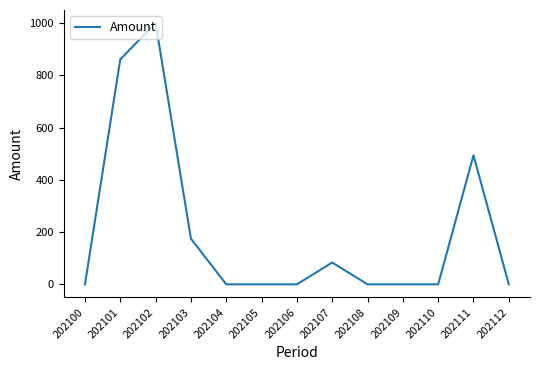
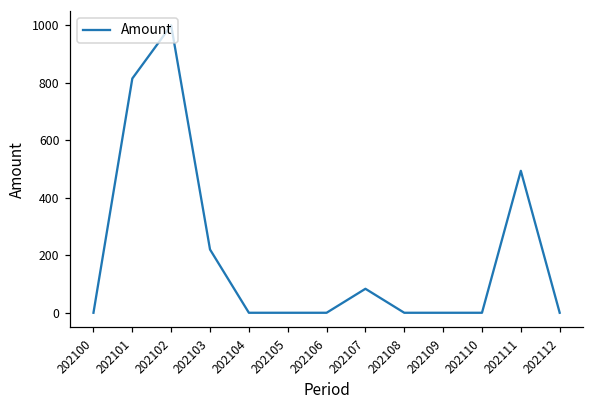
  {
    "202100": 0,
-   "202101": 860,
-   "202103": 170,
+   "202101": 820,
+   "202103": 220,
    "202104": 0,
    "202105": 0,
    "202106": 0,
    "202107": 80,
    "202108": 0,
    "202109": 0,
    "202110": 0,
    "202111": 490,
    "202112": 0
  }
